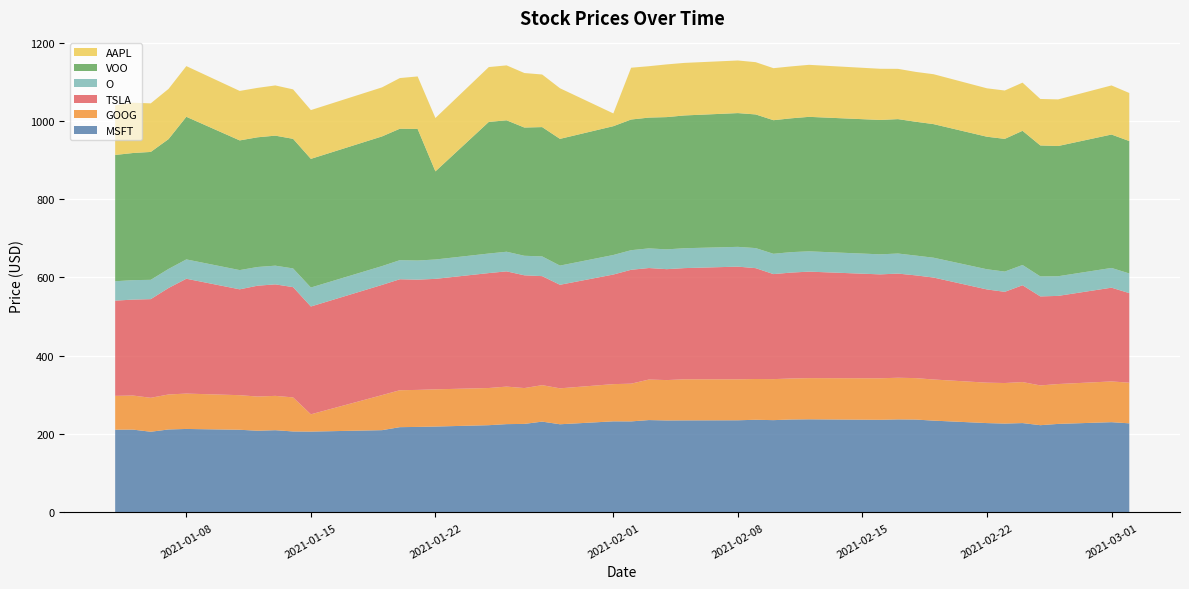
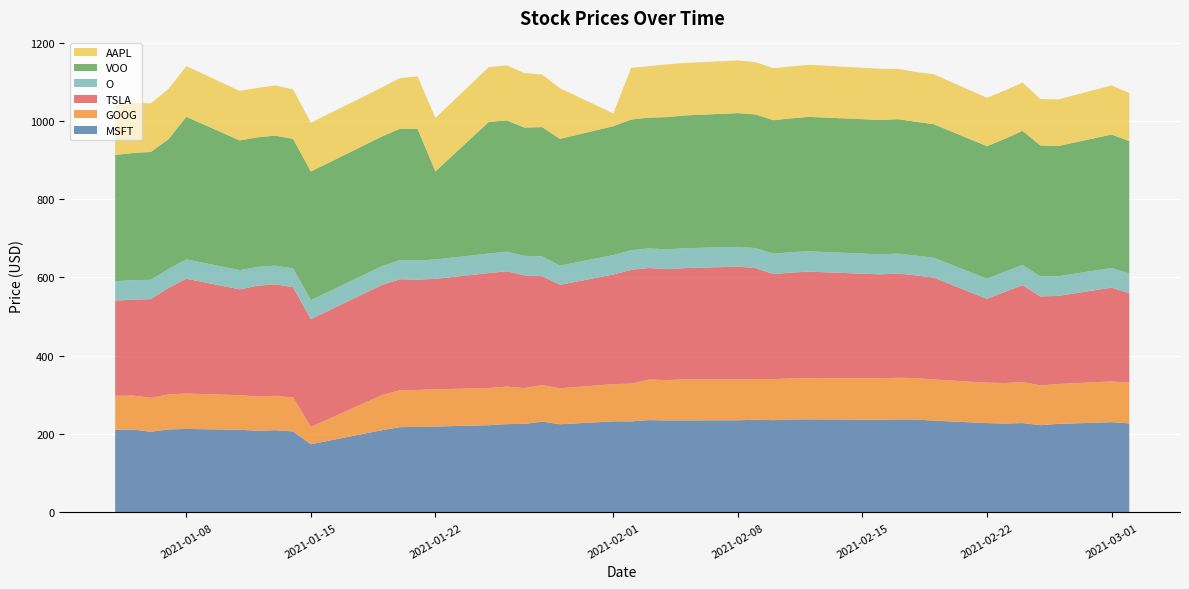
  {
    "MSFT": {
      "2021-01-08": 210,
-     "2021-01-15": 210,
+     "2021-01-15": 170,
      "2021-01-22": 220,
      "2021-02-01": 230,
      "2021-02-08": 240,
      "2021-02-22": 230,
      "2021-03-01": 230
    },
    "GOOG": {
      "2021-01-08": 90,
      "2021-01-15": 40,
      "2021-01-22": 100,
      "2021-02-01": 100,
      "2021-02-08": 100,
      "2021-02-22": 100,
      "2021-03-01": 100
    },
    "TSLA": {
      "2021-01-08": 290,
      "2021-01-15": 280,
      "2021-01-22": 280,
      "2021-02-01": 280,
      "2021-02-08": 290,
-     "2021-02-22": 240,
+     "2021-02-22": 210,
      "2021-03-01": 240
    },
    "O": {
      "2021-01-08": 50,
      "2021-01-15": 50,
      "2021-01-22": 50,
      "2021-02-01": 50,
      "2021-02-08": 50,
      "2021-02-22": 50,
      "2021-03-01": 50
    },
    "VOO": {
      "2021-01-08": 360,
      "2021-01-15": 330,
      "2021-01-22": 230,
      "2021-02-01": 330,
      "2021-02-08": 340,
      "2021-02-22": 340,
      "2021-03-01": 340
    },
    "AAPL": {
      "2021-01-08": 130,
      "2021-01-15": 120,
      "2021-01-22": 140,
      "2021-02-01": 30,
      "2021-02-08": 130,
      "2021-02-22": 120,
      "2021-03-01": 130
    }
  }
